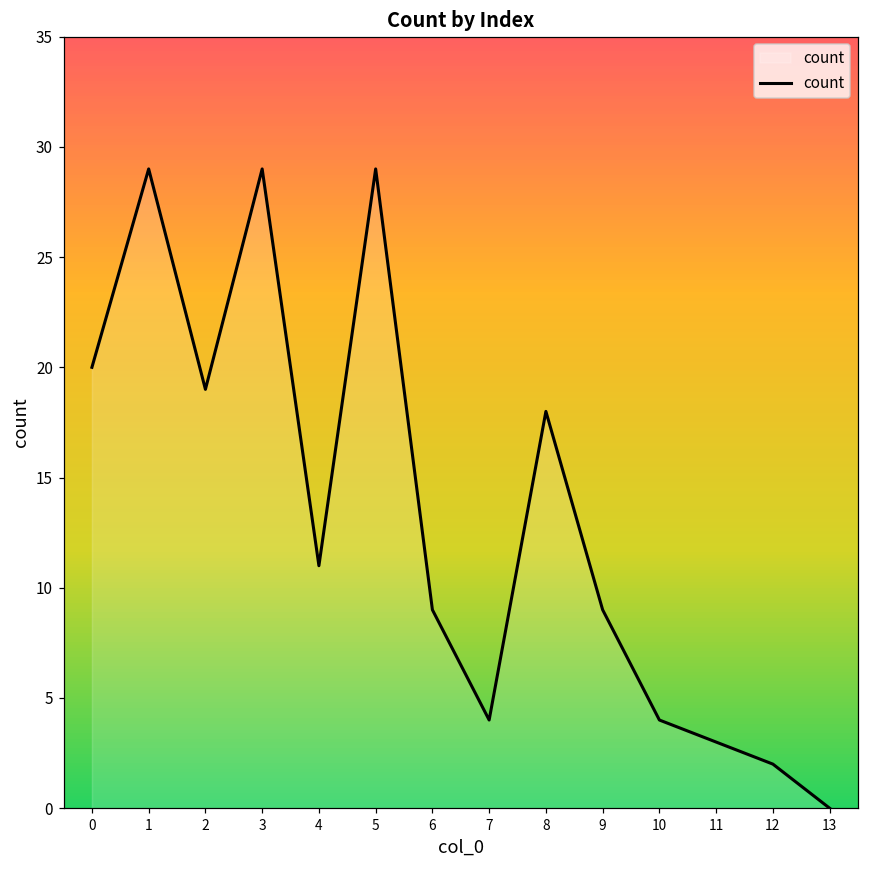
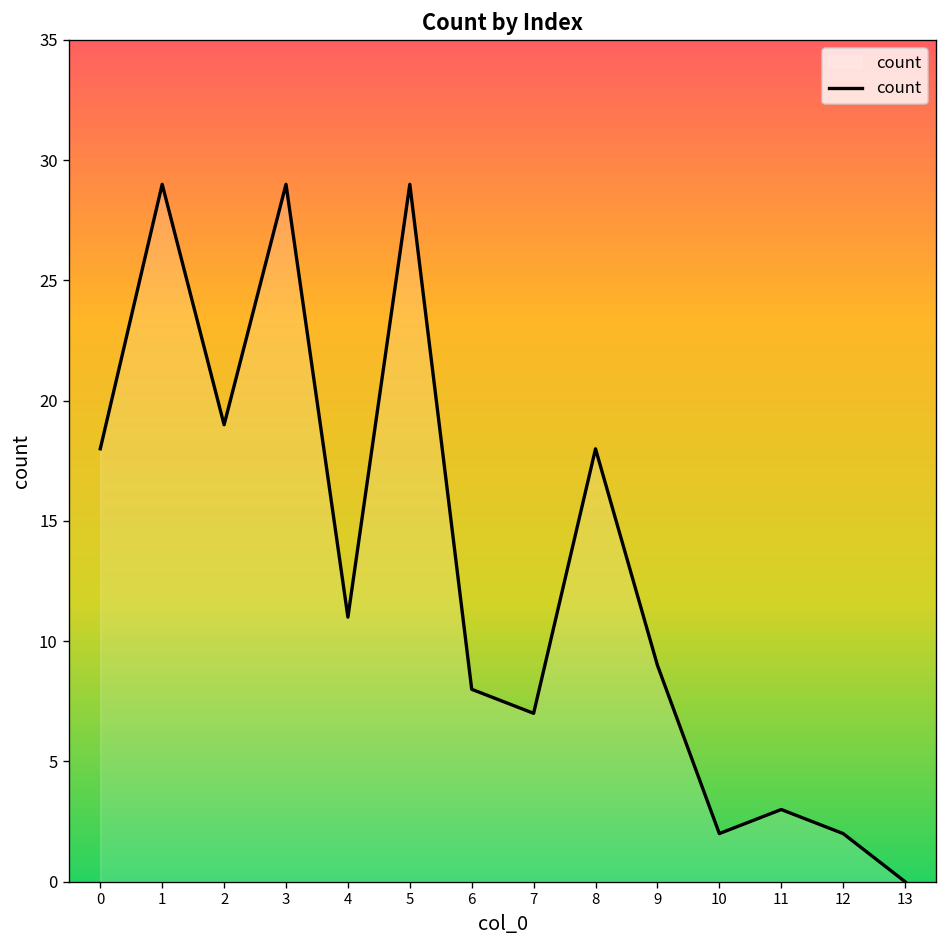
  {
-   "0": 20,
+   "0": 18,
    "1": 29,
    "2": 19,
    "3": 29,
    "4": 11,
    "5": 29,
-   "6": 9,
-   "7": 4,
+   "6": 8,
+   "7": 7,
    "8": 18,
    "9": 9,
-   "10": 4,
+   "10": 2,
    "11": 3,
    "12": 2,
    "13": 0
  }
